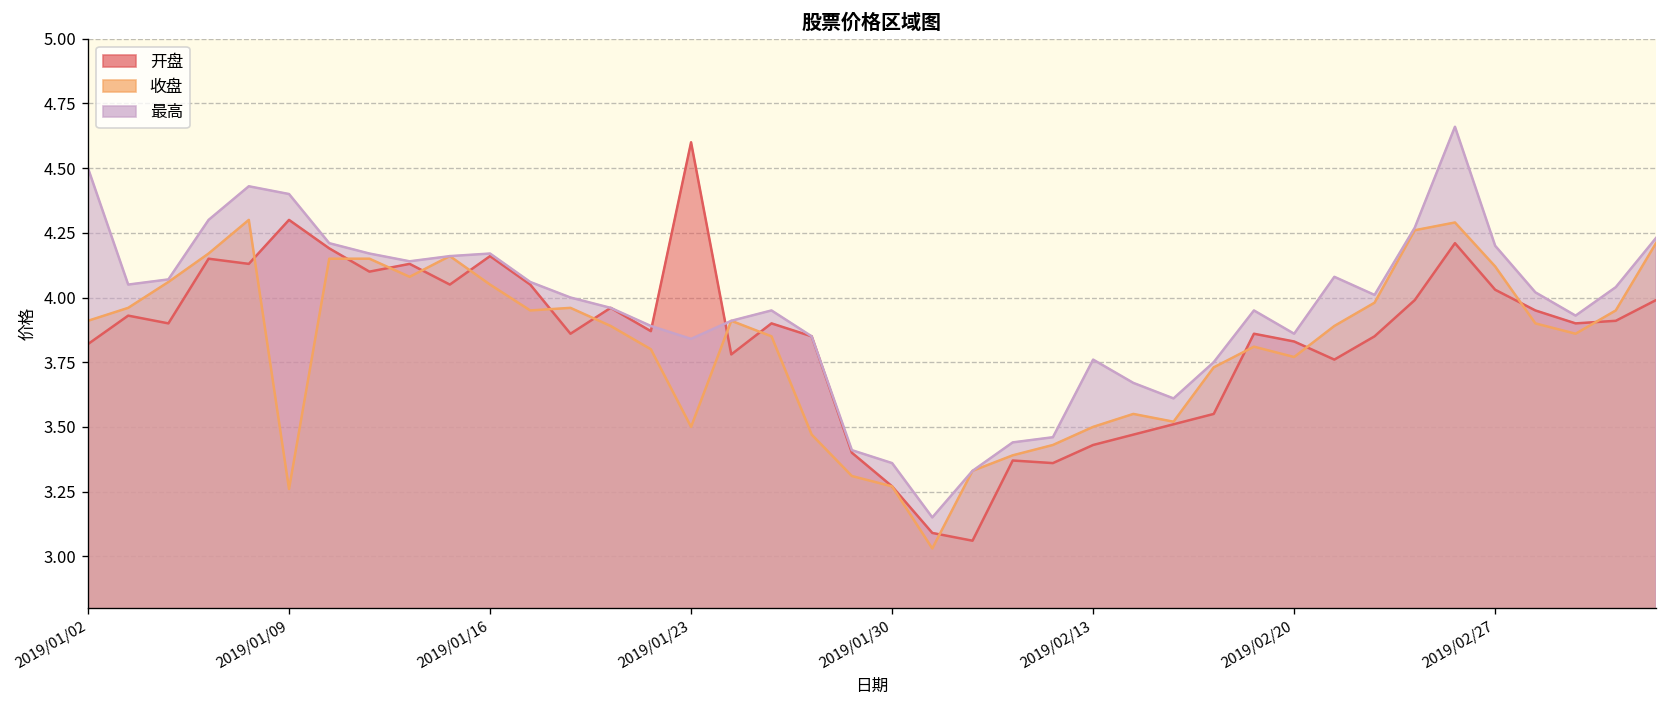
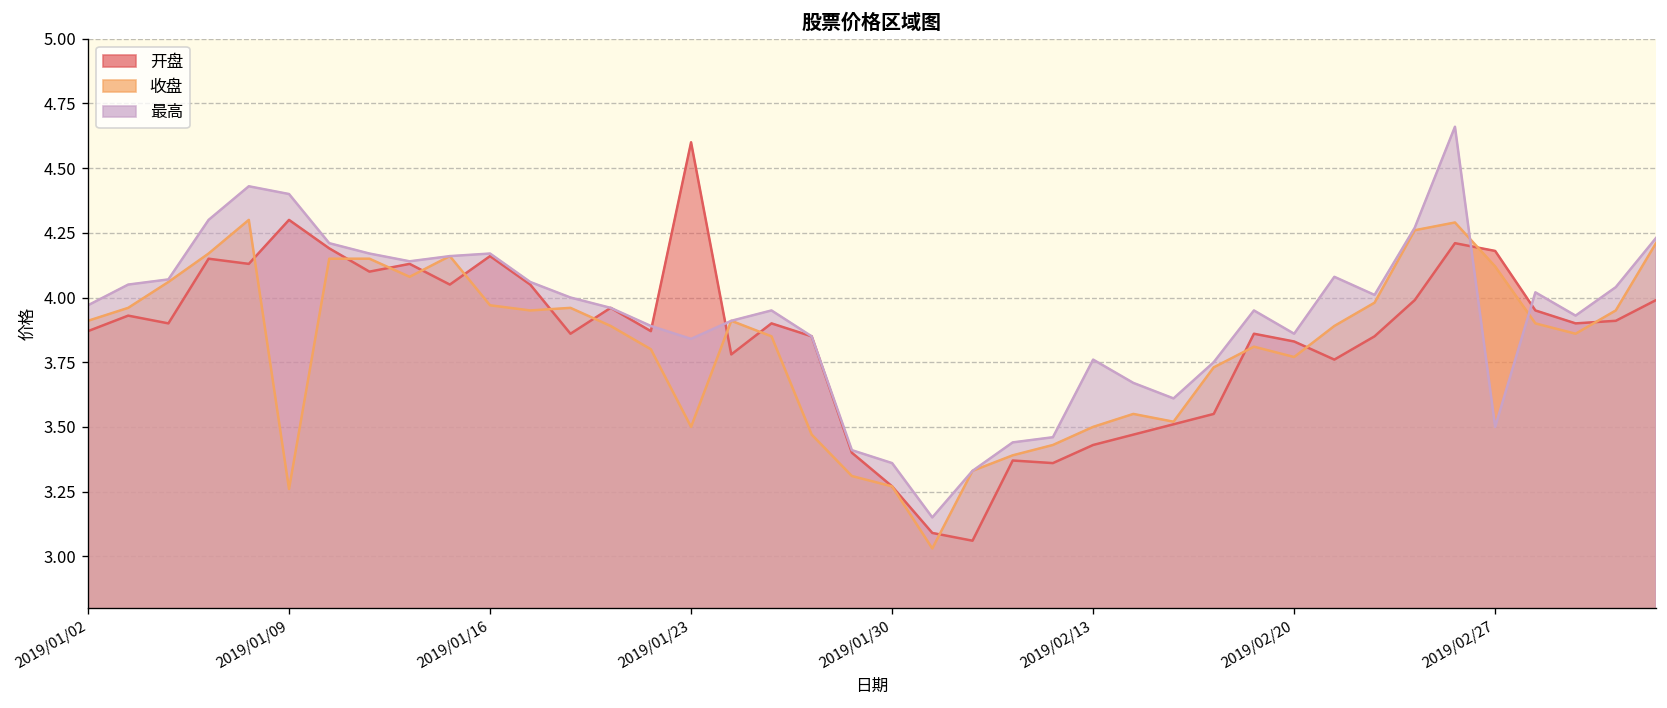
  {
    "开盘": {
-     "2019/01/02": 3.82,
+     "2019/01/02": 3.87,
      "2019/01/09": 4.30,
      "2019/01/23": 4.60,
      "2019/02/13": 3.43,
      "2019/02/20": 3.83,
-     "2019/02/27": 4.03
+     "2019/02/27": 4.18
    },
    "收盘": {
      "2019/01/02": 3.91,
      "2019/01/09": 3.26,
-     "2019/01/16": 4.05,
+     "2019/01/16": 3.97,
      "2019/01/23": 3.50,
      "2019/02/13": 3.50,
      "2019/02/20": 3.77,
      "2019/02/27": 4.12
    },
    "最高": {
-     "2019/01/02": 4.50,
+     "2019/01/02": 3.97,
      "2019/01/09": 4.40,
      "2019/01/23": 3.84,
      "2019/01/30": 3.36,
      "2019/02/13": 3.76,
      "2019/02/20": 3.86,
-     "2019/02/27": 4.2
+     "2019/02/27": 3.5
    }
  }
